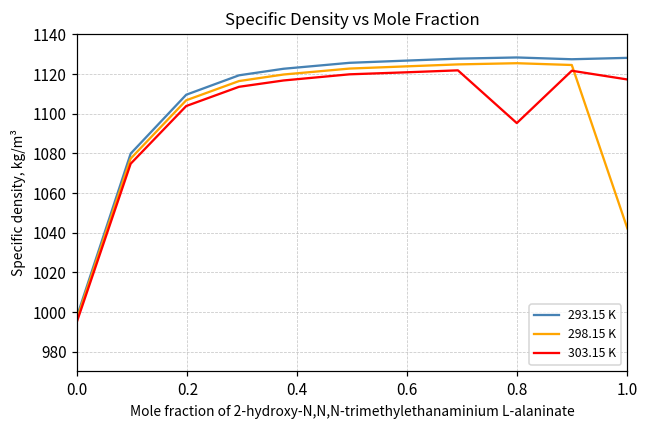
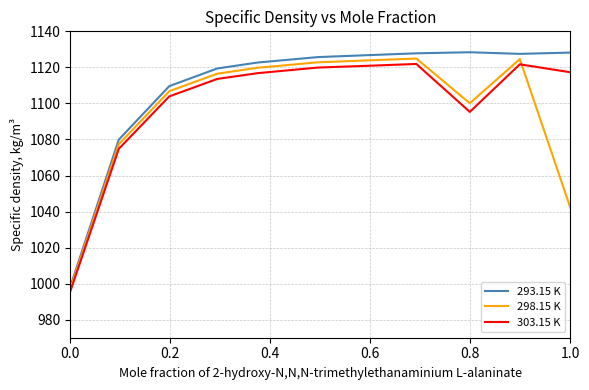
  {
    "293.15 K": {
      "0.8": 1128,
      "1.0": 1128
    },
    "298.15 K": {
-     "0.8": 1126,
+     "0.8": 1100,
      "1.0": 1042
    },
    "303.15 K": {
      "0.8": 1095,
      "1.0": 1117
    }
  }
